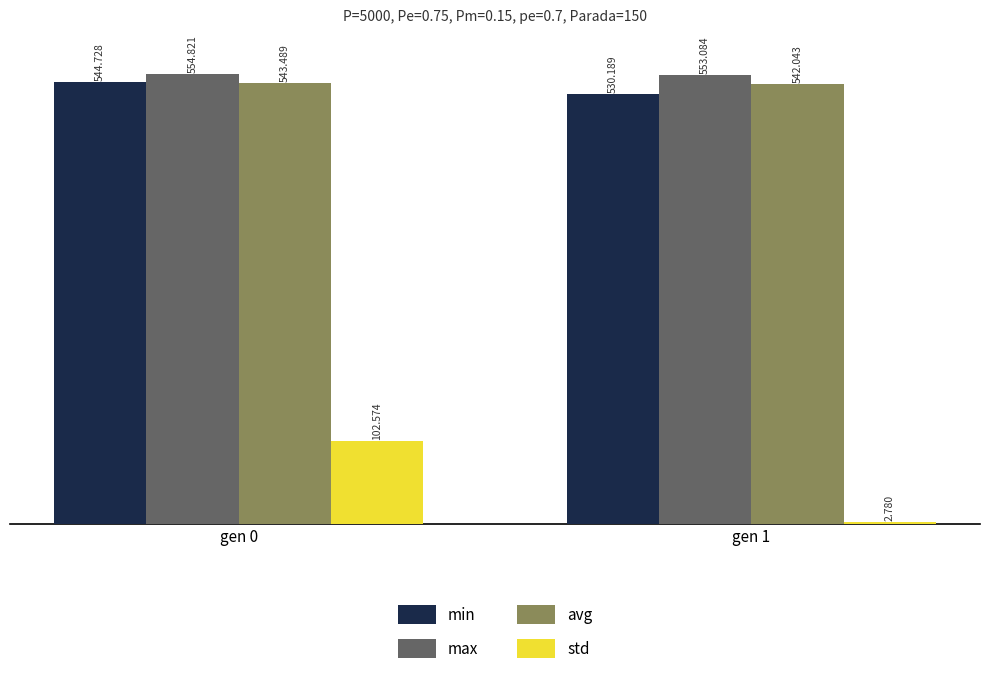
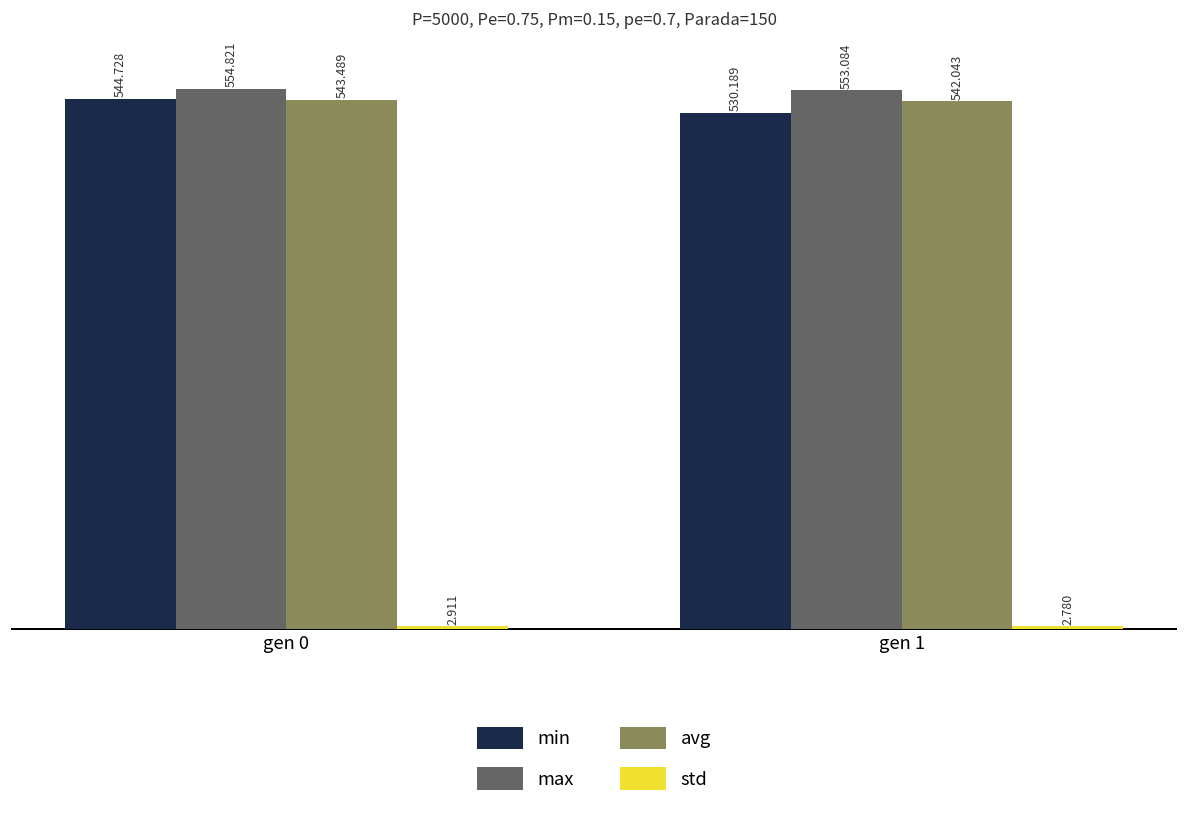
  {
    "min": {
      "gen 0": 544.728,
      "gen 1": 530.189
    },
    "std": {
-     "gen 0": 102.574,
+     "gen 0": 2.911,
      "gen 1": 2.780
    }
  }
